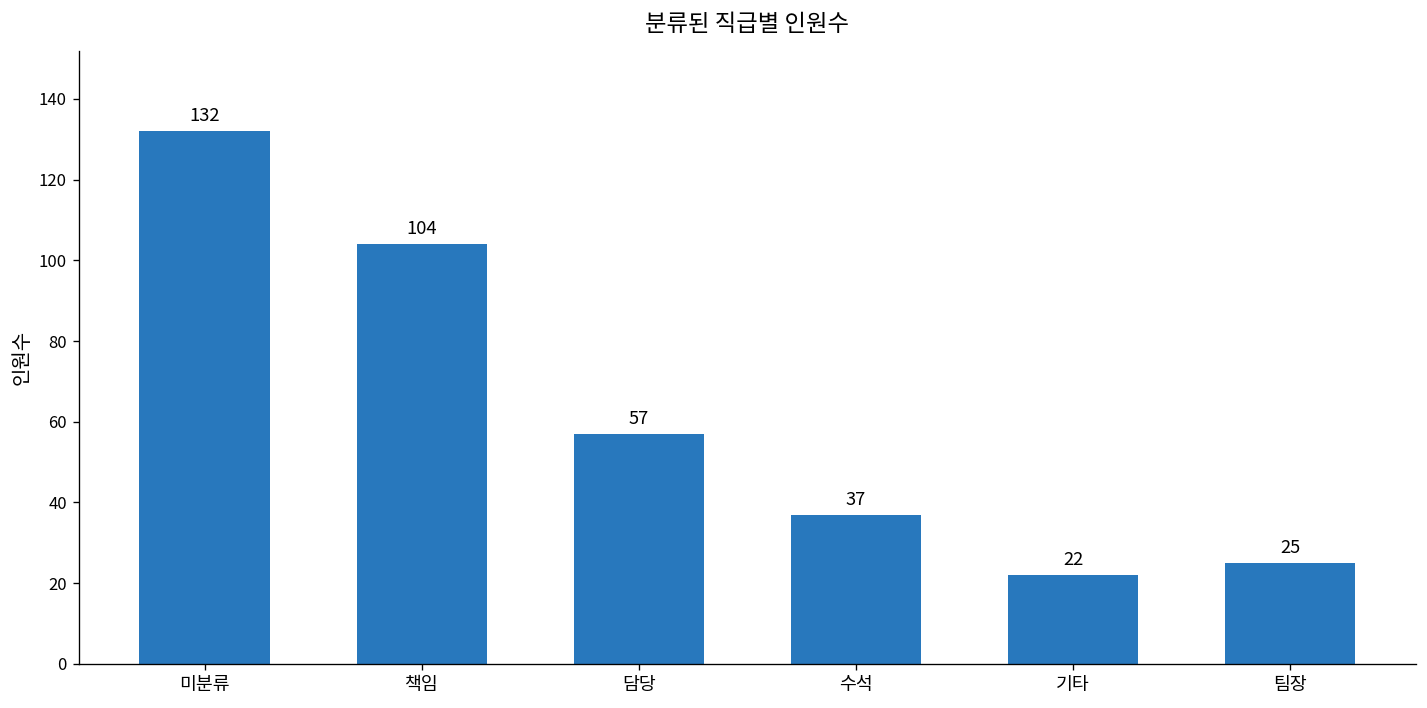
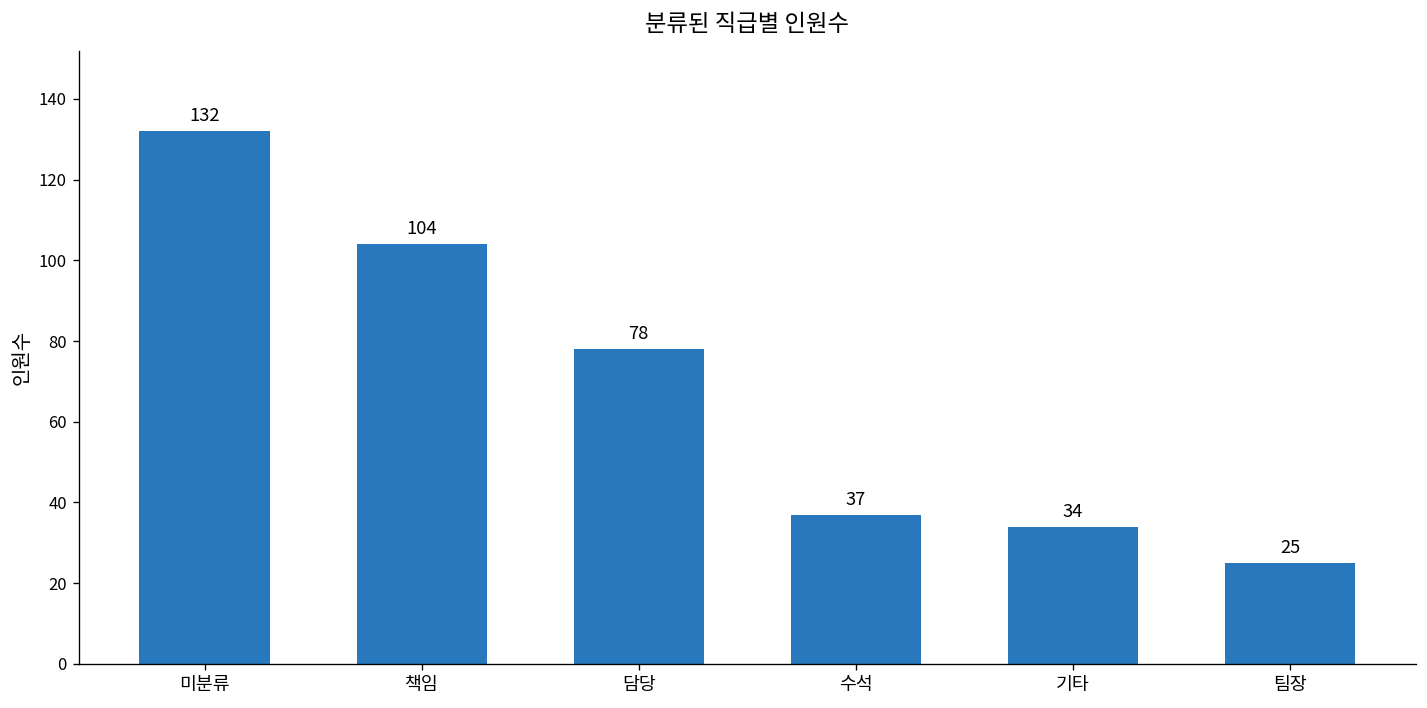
  {
    "미분류": 132,
    "책임": 104,
-   "담당": 57,
+   "담당": 78,
    "수석": 37,
-   "기타": 22,
+   "기타": 34,
    "팀장": 25
  }
